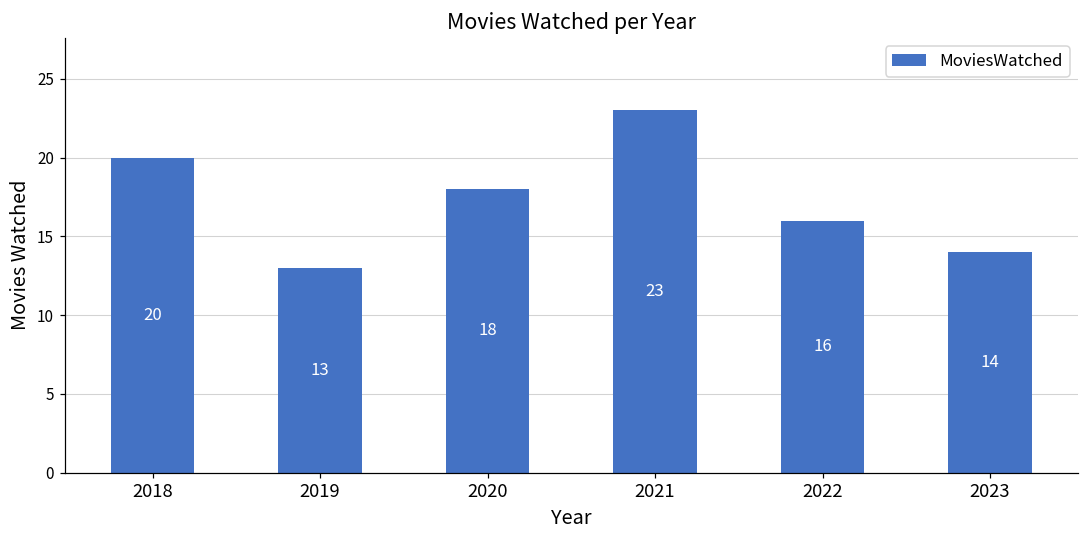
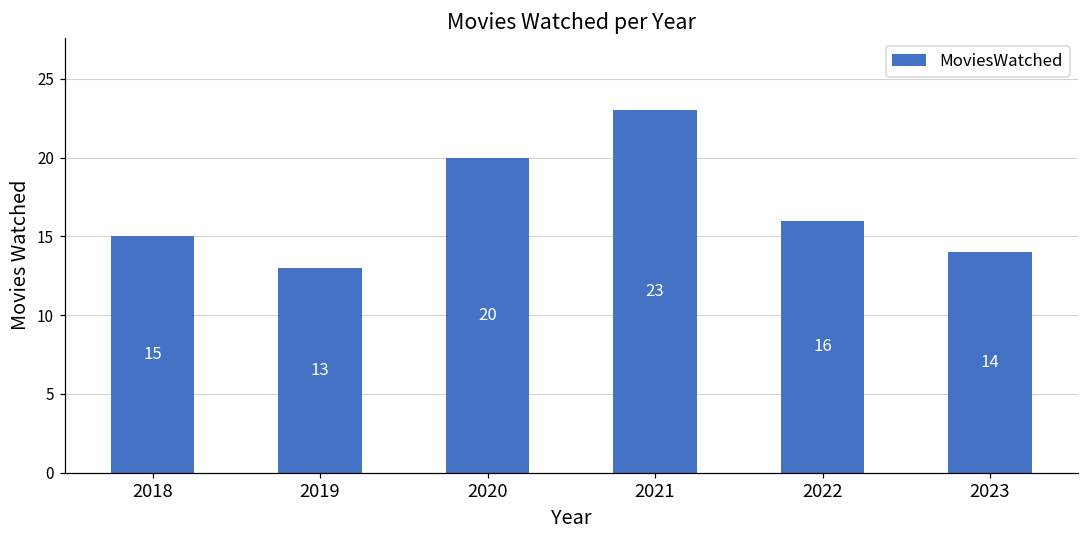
  {
-   "2018": 20,
+   "2018": 15,
    "2019": 13,
-   "2020": 18,
+   "2020": 20,
    "2021": 23,
    "2022": 16,
    "2023": 14
  }
